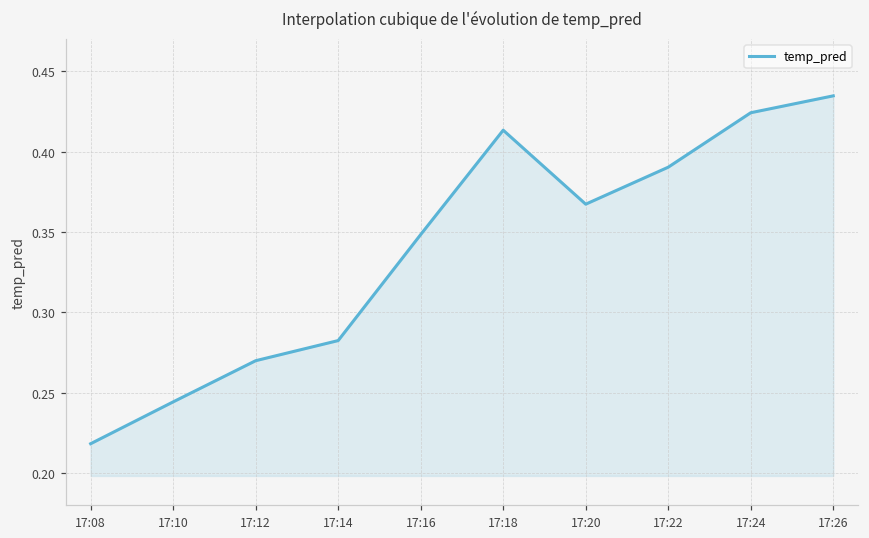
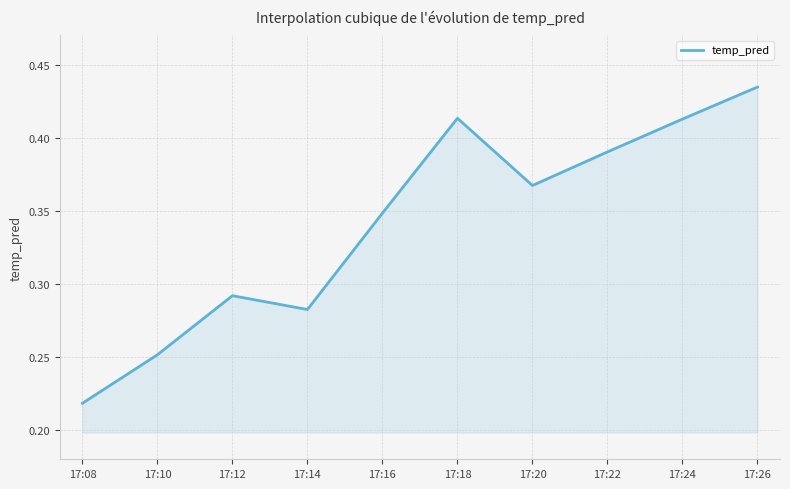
  {
    "17:08": 0.218,
-   "17:10": 0.244,
-   "17:12": 0.270,
+   "17:10": 0.252,
+   "17:12": 0.292,
    "17:14": 0.282,
    "17:16": 0.348,
    "17:18": 0.413,
    "17:20": 0.367,
    "17:22": 0.390,
-   "17:24": 0.424,
+   "17:24": 0.413,
    "17:26": 0.435
  }
